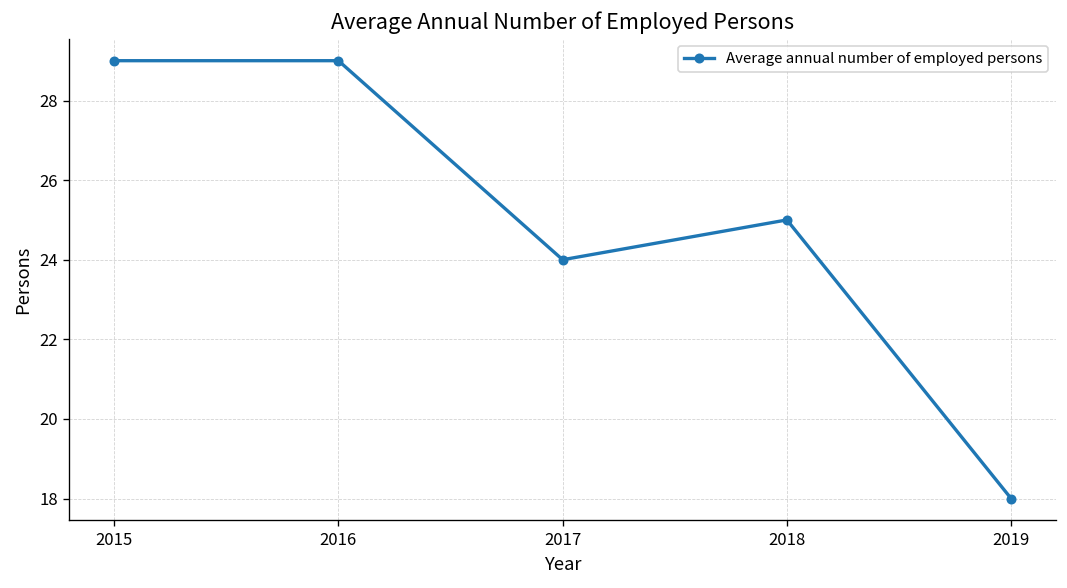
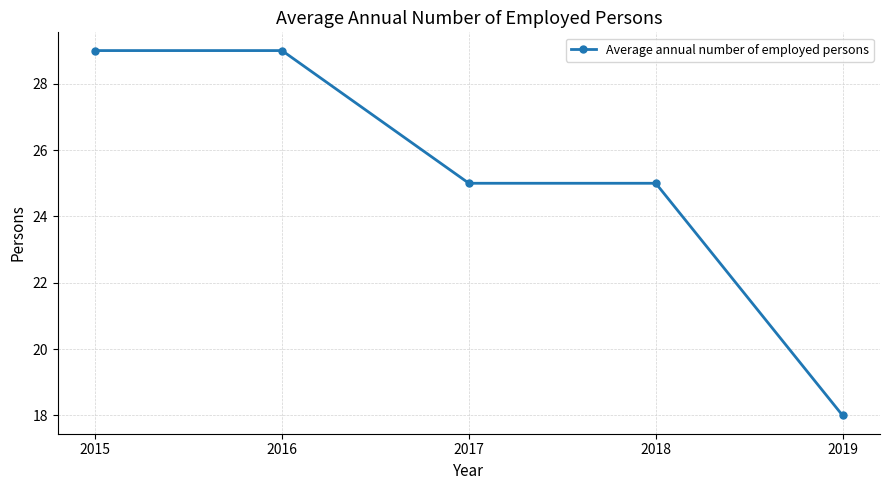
  {
    "2015": 29,
    "2016": 29,
-   "2017": 24,
+   "2017": 25,
    "2018": 25,
    "2019": 18
  }
